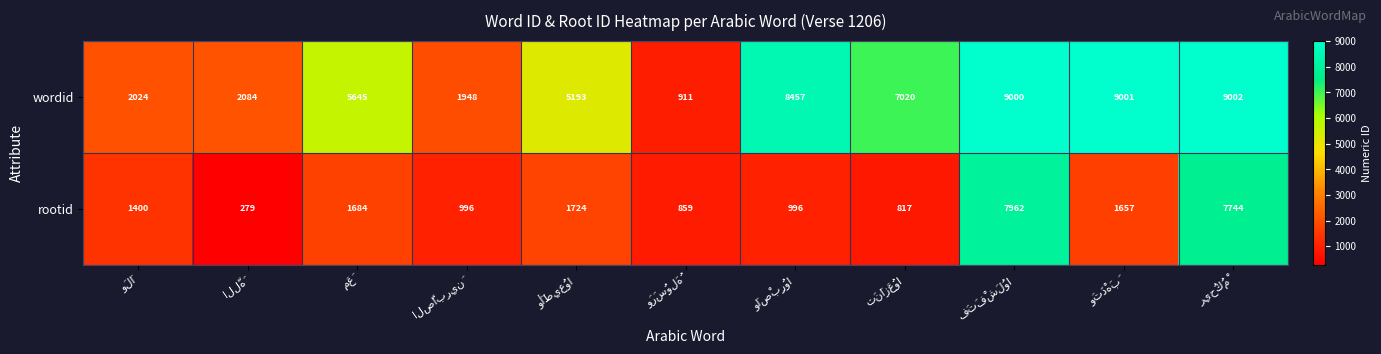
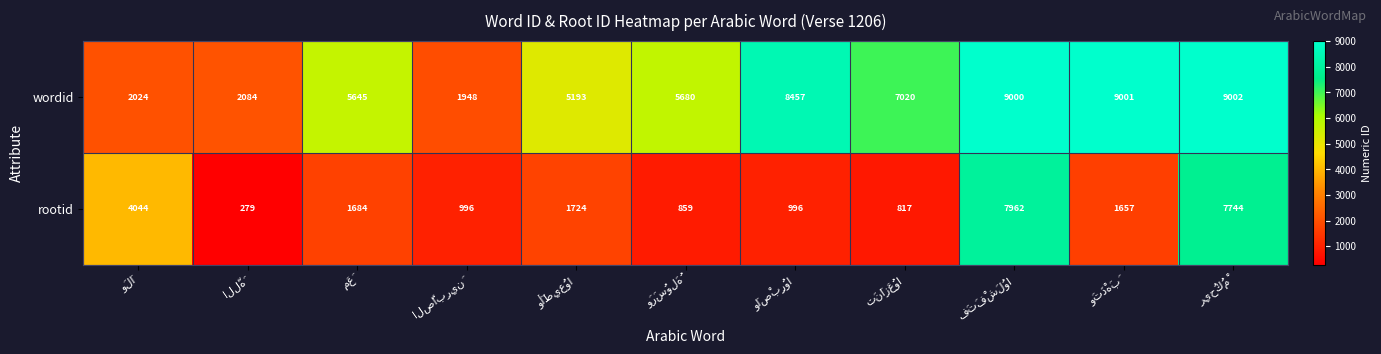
  {
    "wordid": {
      "وَلَا": 2024,
      "اللَّهَ": 2084,
      "مَعَ": 5645,
      "الصَّابِرِينَ": 1948,
      "وَأَطِيعُوا": 5193,
-     "وَرَسُولَهُ": 911,
+     "وَرَسُولَهُ": 5680,
      "وَاصْبِرُوا": 8457,
      "تَنَازَعُوا": 7020,
      "فَتَفْشَلُوا": 9000,
      "وَتَذْهَبَ": 9001,
      "رِيحُكُمْ": 9002
    },
    "rootid": {
-     "وَلَا": 1400,
+     "وَلَا": 4044,
      "اللَّهَ": 279,
      "مَعَ": 1684,
      "الصَّابِرِينَ": 996,
      "وَأَطِيعُوا": 1724,
      "وَرَسُولَهُ": 859,
      "وَاصْبِرُوا": 996,
      "تَنَازَعُوا": 817,
      "فَتَفْشَلُوا": 7962,
      "وَتَذْهَبَ": 1657,
      "رِيحُكُمْ": 7744
    }
  }
